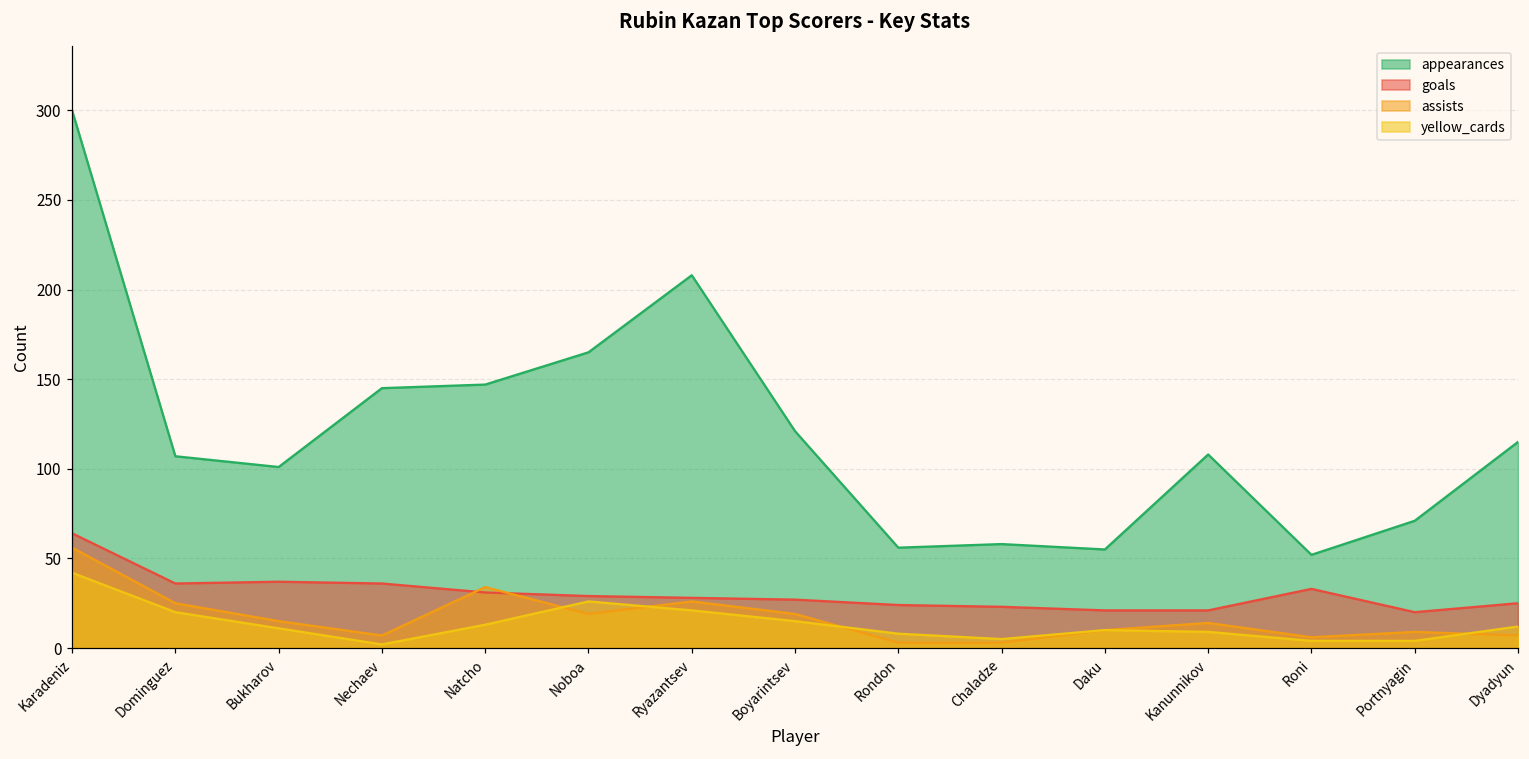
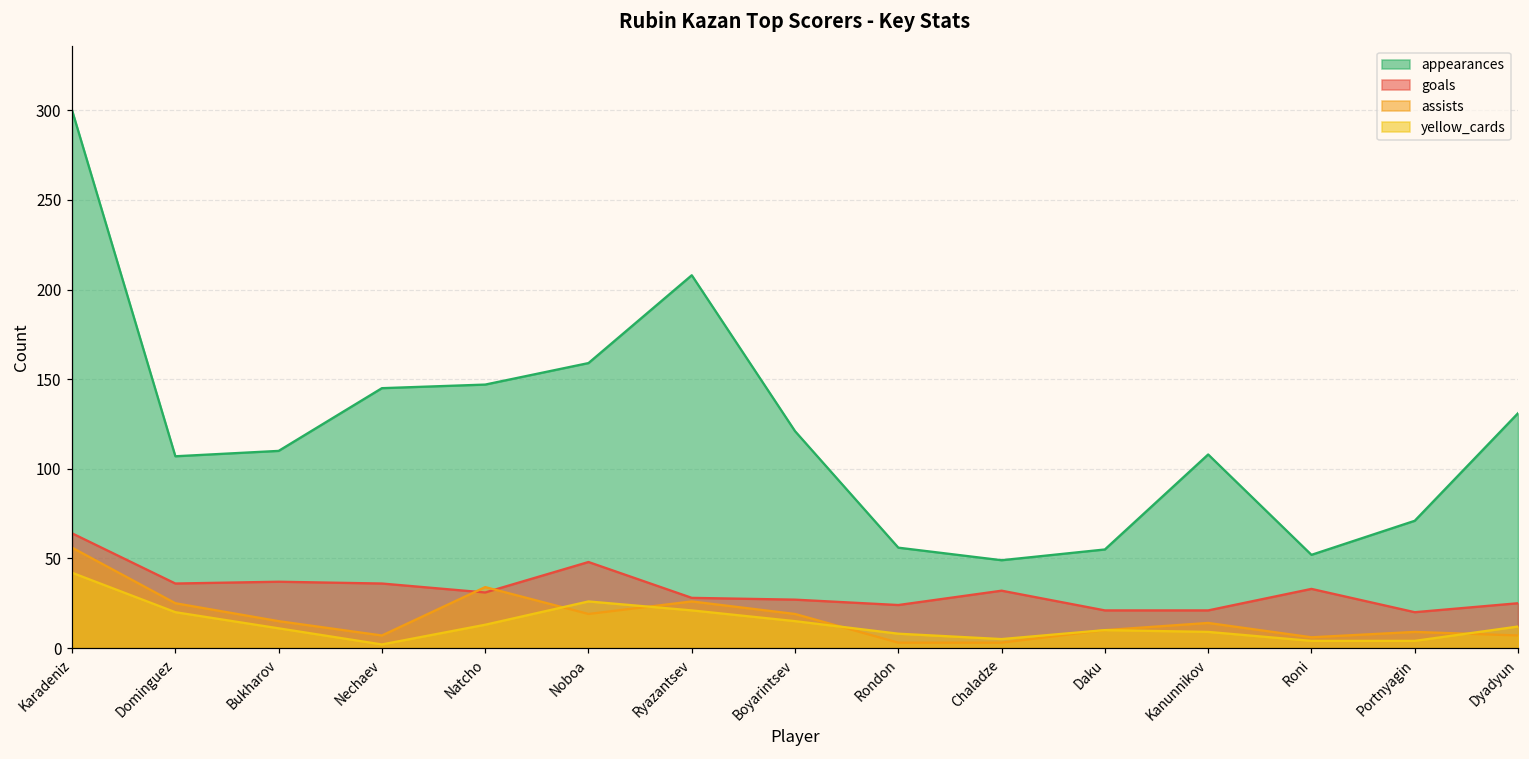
  {
    "appearances": {
      "Karadeniz": 300,
      "Dominguez": 107,
-     "Bukharov": 101,
+     "Bukharov": 110,
      "Nechaev": 145,
      "Natcho": 147,
-     "Noboa": 165,
+     "Noboa": 159,
      "Ryazantsev": 208,
      "Boyarintsev": 121,
      "Rondon": 56,
-     "Chaladze": 58,
+     "Chaladze": 49,
      "Daku": 55,
      "Kanunnikov": 108,
      "Roni": 52,
      "Portnyagin": 71,
-     "Dyadyun": 115
+     "Dyadyun": 131
    },
    "goals": {
      "Karadeniz": 64,
      "Dominguez": 36,
      "Bukharov": 37,
      "Nechaev": 36,
      "Natcho": 31,
-     "Noboa": 29,
+     "Noboa": 48,
      "Ryazantsev": 28,
      "Boyarintsev": 27,
      "Rondon": 24,
-     "Chaladze": 23,
+     "Chaladze": 32,
      "Daku": 21,
      "Kanunnikov": 21,
      "Roni": 33,
      "Portnyagin": 20,
      "Dyadyun": 25
    }
  }
